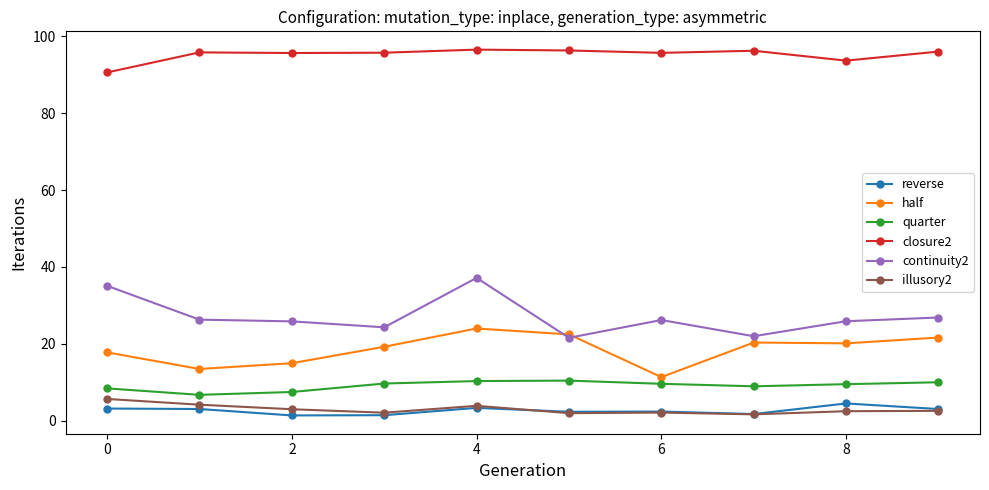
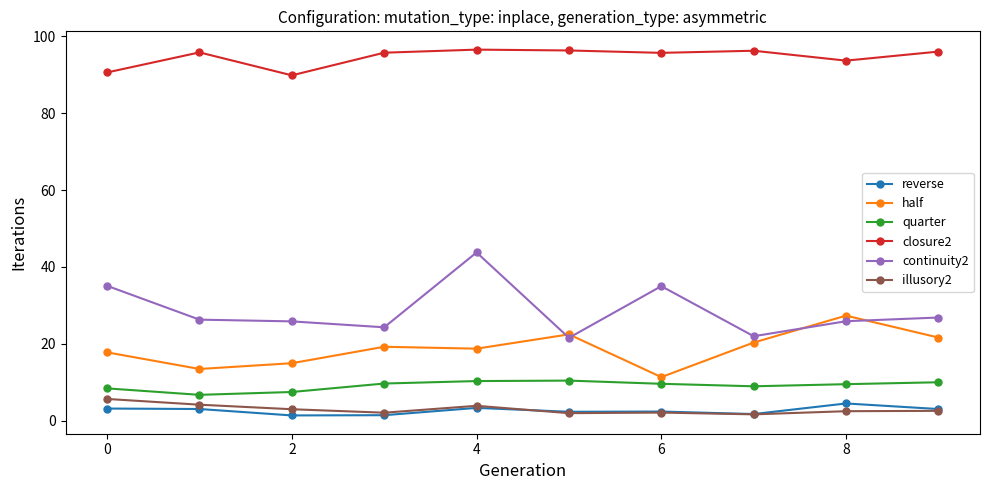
  {
    "reverse": {
      "0": 3,
      "2": 1,
      "8": 5
    },
    "half": {
      "0": 18,
      "2": 15,
-     "4": 24,
+     "4": 19,
      "6": 11,
-     "8": 20
+     "8": 27
    },
    "quarter": {
      "0": 8,
      "2": 8,
      "4": 10,
      "6": 10,
      "8": 10
    },
    "closure2": {
      "0": 91,
-     "2": 96,
+     "2": 90,
      "4": 96,
      "6": 96,
      "8": 94
    },
    "continuity2": {
      "0": 35,
      "2": 26,
-     "4": 37,
-     "6": 26,
+     "4": 44,
+     "6": 35,
      "8": 26
    },
    "illusory2": {
      "0": 6,
      "2": 3,
      "8": 3
    }
  }
